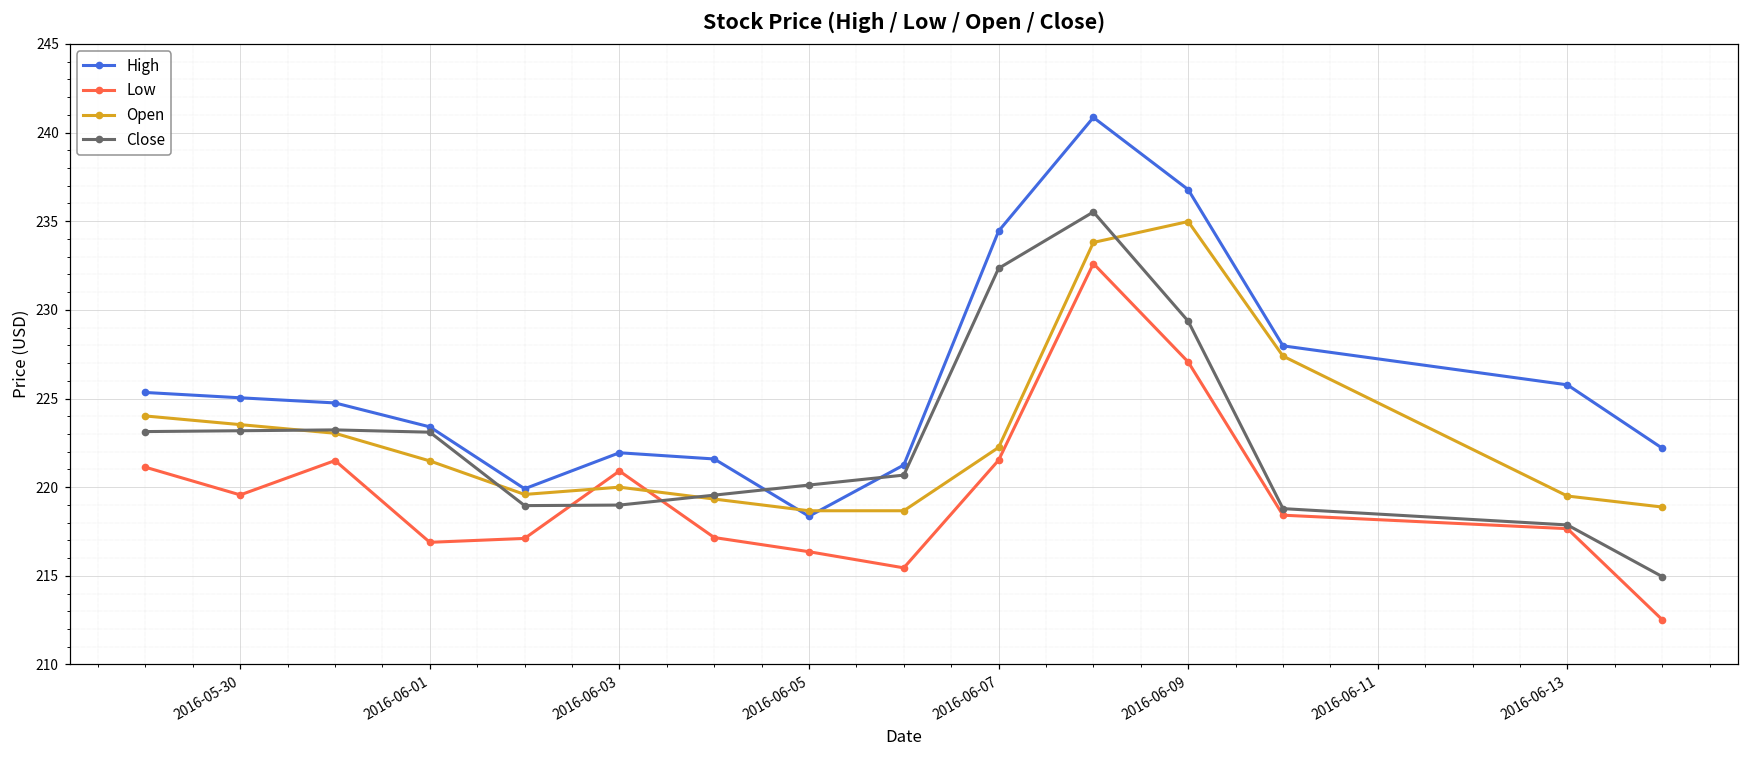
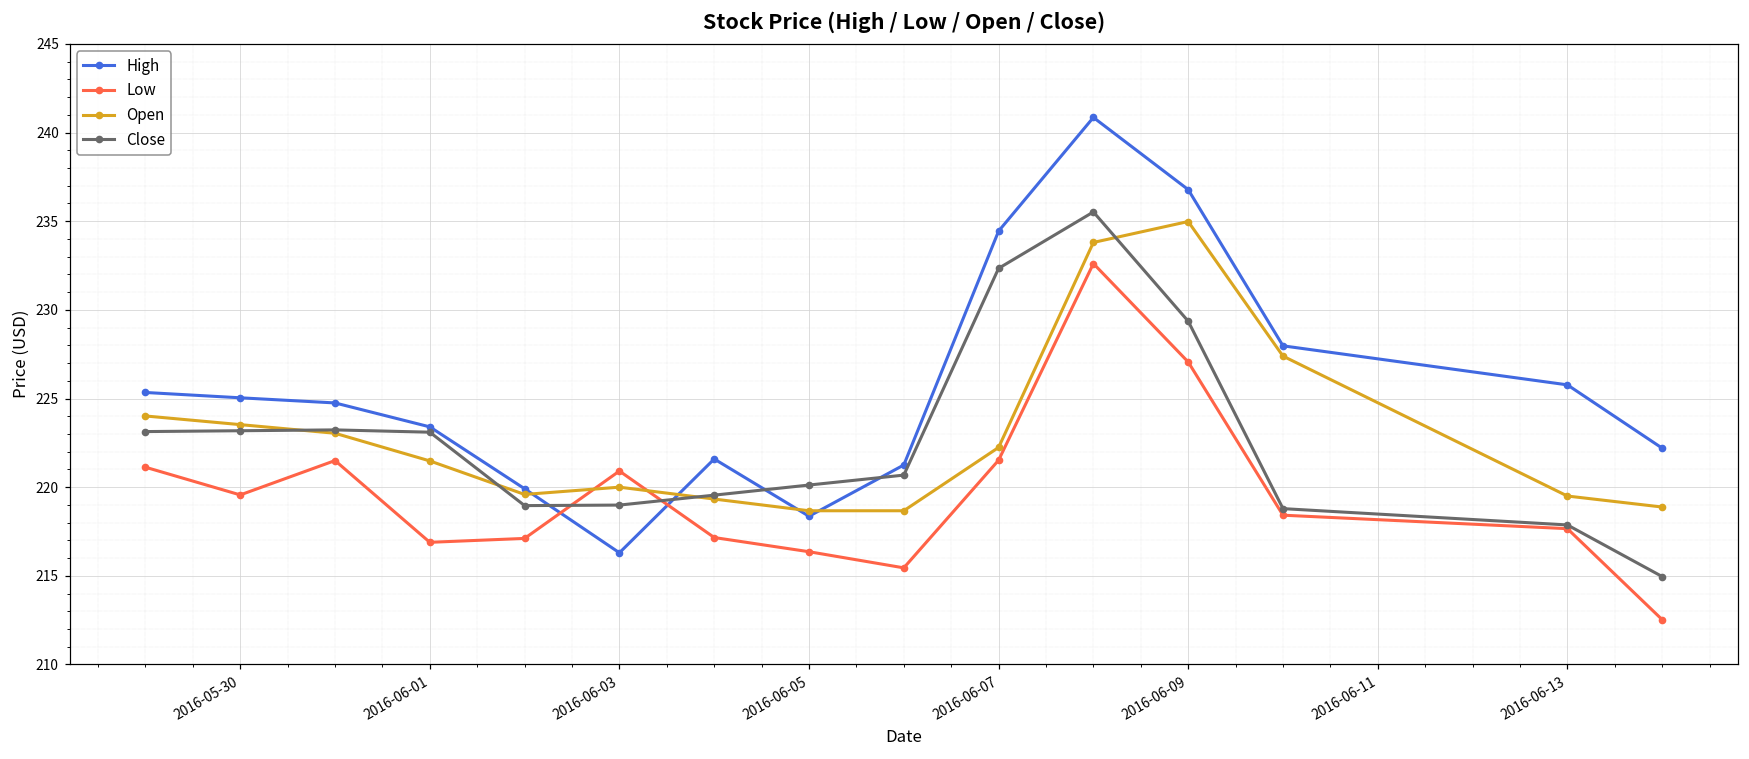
  {
    "High": {
      "2016-05-30": 225.0,
      "2016-06-01": 223.4,
-     "2016-06-03": 221.9,
+     "2016-06-03": 216.3,
      "2016-06-05": 218.4,
      "2016-06-07": 234.4,
      "2016-06-09": 236.8,
      "2016-06-13": 225.8
    },
    "Low": {
      "2016-05-30": 219.6,
      "2016-06-01": 216.9,
      "2016-06-03": 220.9,
      "2016-06-05": 216.4,
      "2016-06-07": 221.5,
      "2016-06-09": 227.1,
      "2016-06-13": 217.7
    },
    "Open": {
      "2016-05-30": 223.5,
      "2016-06-01": 221.5,
      "2016-06-03": 220.0,
      "2016-06-05": 218.7,
      "2016-06-07": 222.2,
      "2016-06-09": 235.0,
      "2016-06-13": 219.5
    },
    "Close": {
      "2016-05-30": 223.2,
      "2016-06-01": 223.1,
      "2016-06-03": 219.0,
      "2016-06-05": 220.1,
      "2016-06-07": 232.3,
      "2016-06-09": 229.4,
      "2016-06-13": 217.9
    }
  }
